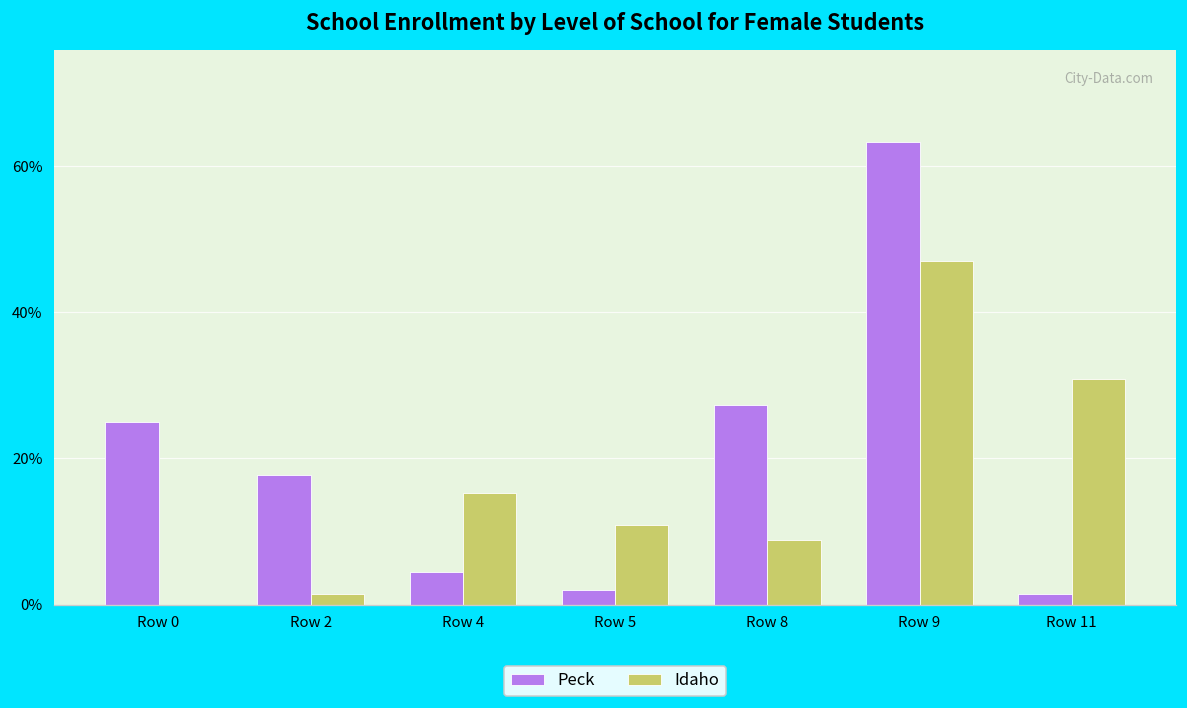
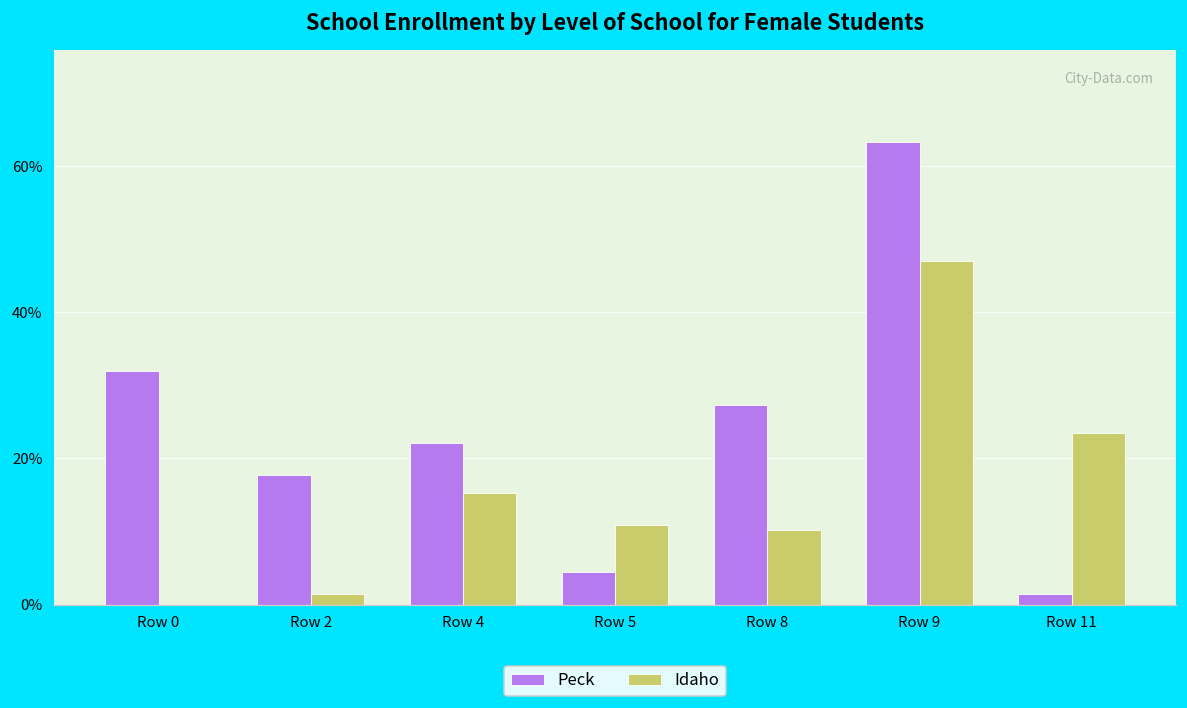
  {
    "Peck": {
-     "Row 0": "25%",
+     "Row 0": "32%",
      "Row 2": "18%",
-     "Row 4": "4%",
-     "Row 5": "2%",
+     "Row 4": "22%",
+     "Row 5": "4%",
      "Row 8": "27%",
      "Row 9": "63%",
      "Row 11": "1%"
    },
    "Idaho": {
      "Row 0": "0%",
      "Row 2": "1%",
      "Row 4": "15%",
      "Row 5": "11%",
-     "Row 8": "9%",
+     "Row 8": "10%",
      "Row 9": "47%",
-     "Row 11": "31%"
+     "Row 11": "24%"
    }
  }
